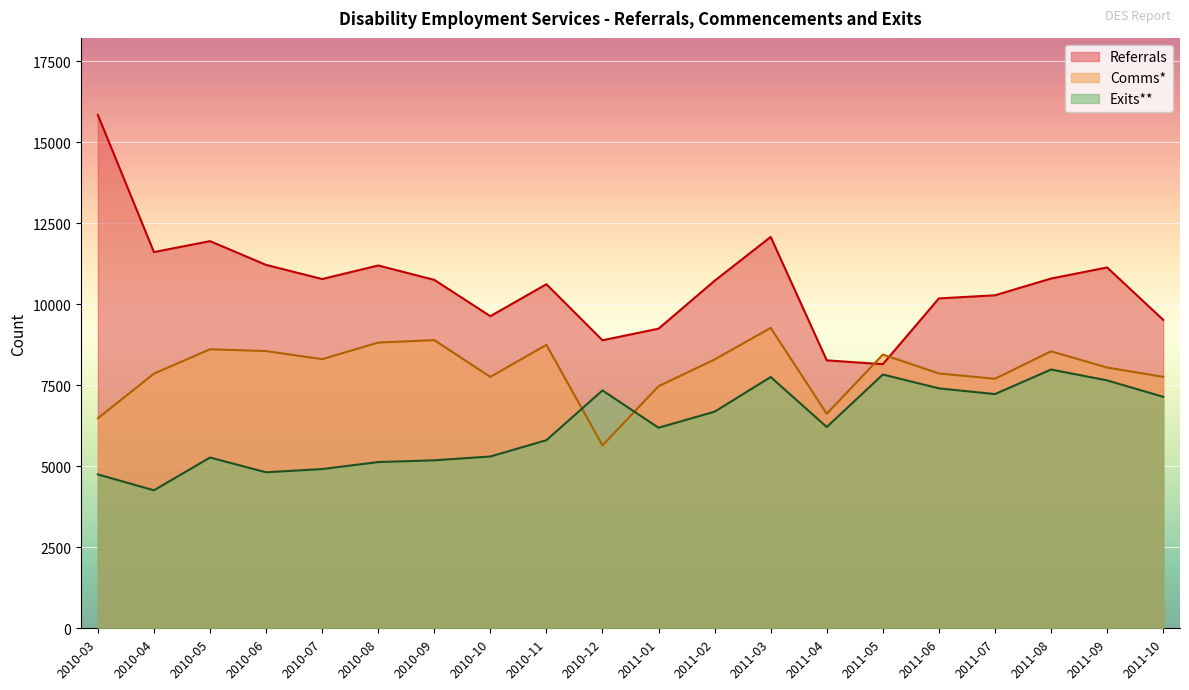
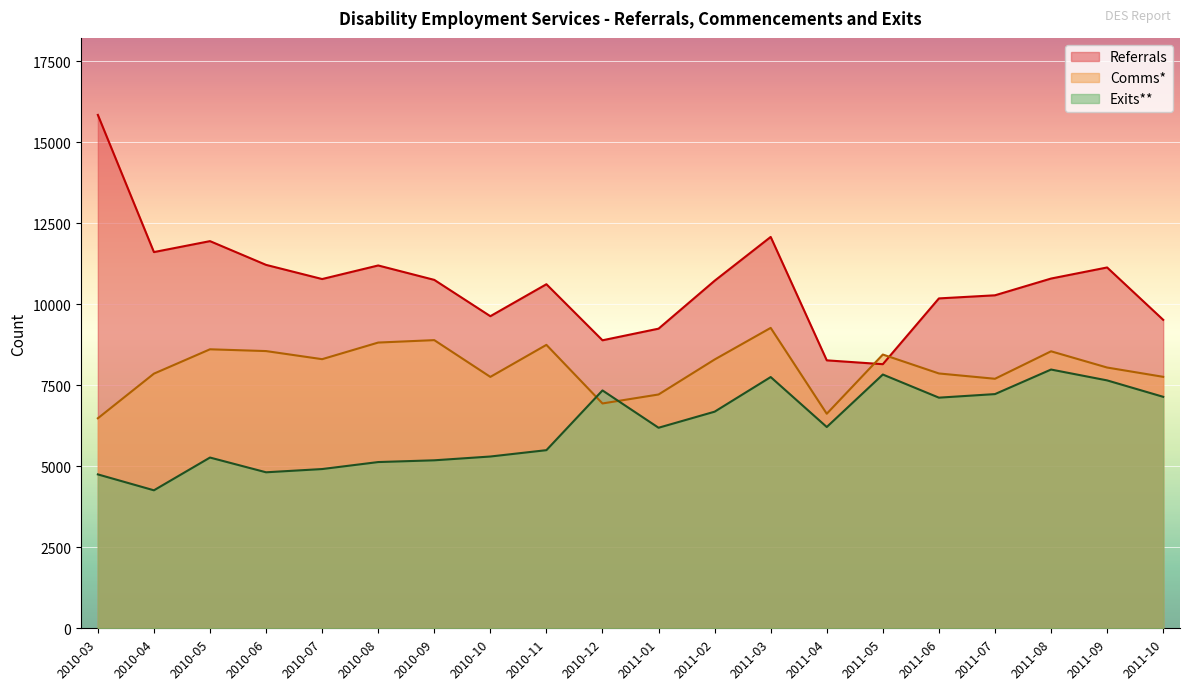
  {
    "Referrals": {
      "2010-03": 15800,
      "2010-04": 11600,
      "2010-05": 12000,
      "2010-06": 11200,
      "2010-07": 10800,
      "2010-08": 11200,
      "2010-09": 10800,
      "2010-10": 9600,
      "2010-11": 10600,
      "2010-12": 8900,
      "2011-01": 9300,
      "2011-02": 10700,
      "2011-03": 12100,
      "2011-04": 8300,
      "2011-05": 8200,
      "2011-06": 10200,
      "2011-07": 10300,
      "2011-08": 10800,
      "2011-09": 11100,
      "2011-10": 9500
    },
    "Comms*": {
      "2010-03": 6500,
      "2010-04": 7900,
      "2010-05": 8600,
      "2010-06": 8600,
      "2010-07": 8300,
      "2010-08": 8800,
      "2010-09": 8900,
      "2010-10": 7800,
      "2010-11": 8800,
-     "2010-12": 5600,
-     "2011-01": 7500,
+     "2010-12": 6900,
+     "2011-01": 7200,
      "2011-02": 8300,
      "2011-03": 9300,
      "2011-04": 6600,
      "2011-05": 8500,
      "2011-06": 7900,
      "2011-07": 7700,
      "2011-08": 8600,
      "2011-09": 8100,
      "2011-10": 7800
    },
    "Exits**": {
      "2010-03": 4800,
      "2010-04": 4300,
      "2010-05": 5300,
      "2010-06": 4800,
      "2010-07": 4900,
      "2010-08": 5100,
      "2010-09": 5200,
      "2010-10": 5300,
-     "2010-11": 5800,
+     "2010-11": 5500,
      "2010-12": 7300,
      "2011-01": 6200,
      "2011-02": 6700,
      "2011-03": 7800,
      "2011-04": 6200,
      "2011-05": 7800,
-     "2011-06": 7400,
+     "2011-06": 7100,
      "2011-07": 7200,
      "2011-08": 8000,
      "2011-09": 7700,
      "2011-10": 7100
    }
  }
